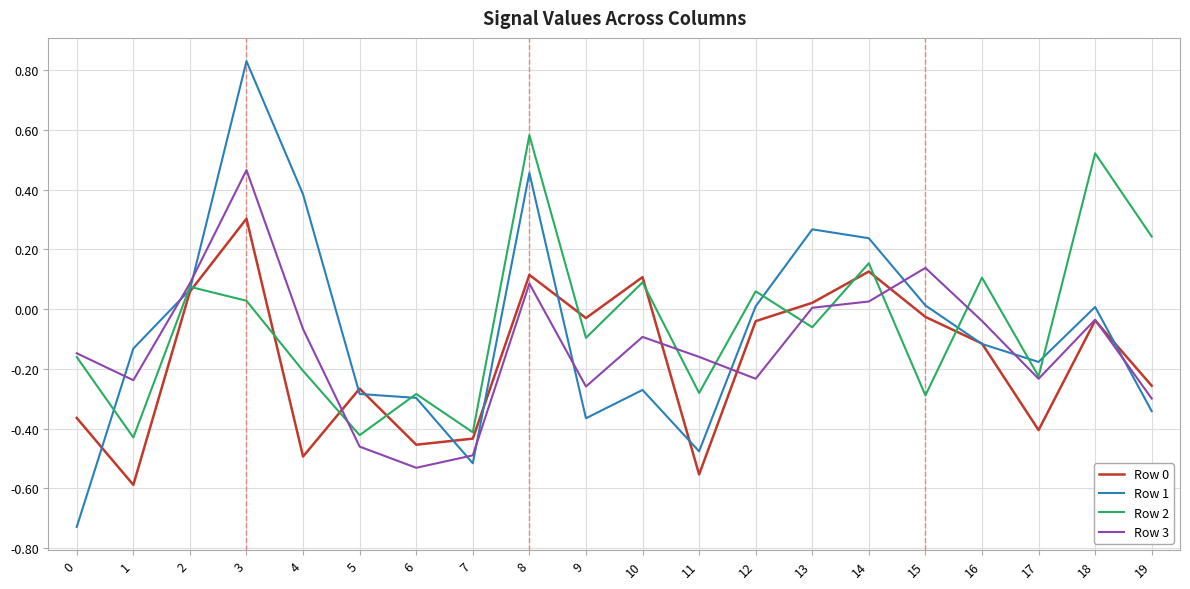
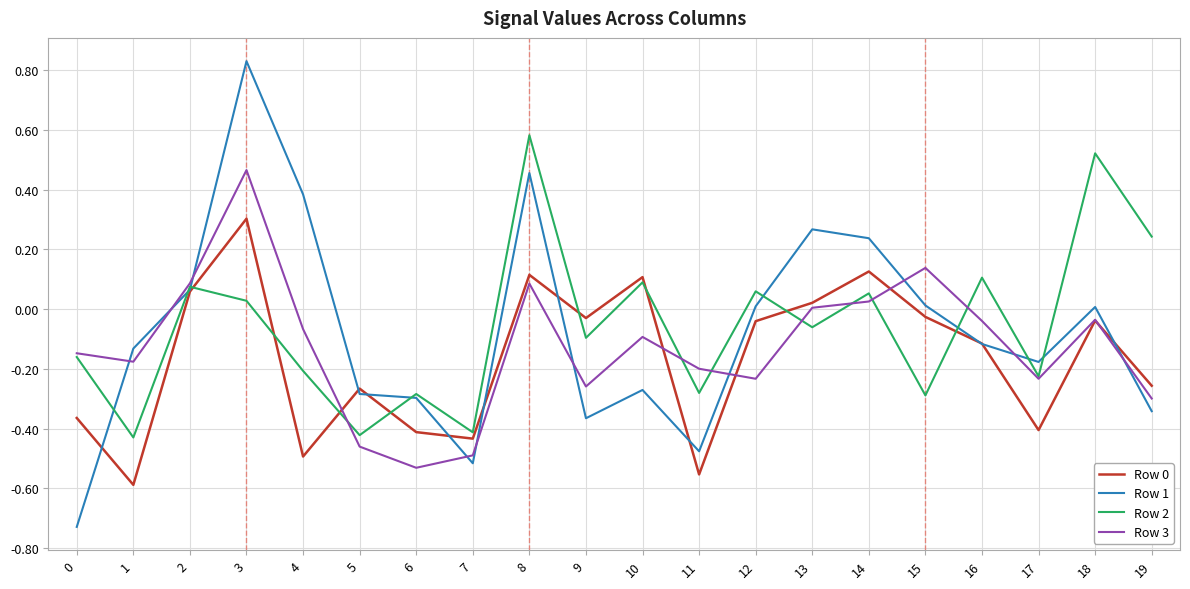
  {
    "Row 0": {
      "0": -0.36,
      "1": -0.59,
      "3": 0.30,
      "4": -0.49,
      "5": -0.27,
-     "6": -0.45,
+     "6": -0.41,
      "7": -0.43,
      "8": 0.11,
      "9": -0.03,
      "10": 0.11,
      "11": -0.55,
      "12": -0.04,
      "13": 0.02,
      "14": 0.13,
      "15": -0.03,
      "17": -0.40,
      "19": -0.26
    },
    "Row 1": {
      "0": -0.73,
      "1": -0.13,
      "3": 0.83,
      "4": 0.38,
      "5": -0.28,
      "6": -0.30,
      "7": -0.52,
      "8": 0.46,
      "9": -0.37,
      "10": -0.27,
      "11": -0.48,
      "12": 0.01,
      "13": 0.27,
      "14": 0.24,
      "15": 0.01,
      "17": -0.18,
      "18": 0.01,
      "19": -0.34
    },
    "Row 2": {
      "0": -0.16,
      "1": -0.43,
      "2": 0.07,
      "3": 0.03,
      "4": -0.21,
      "5": -0.42,
      "6": -0.28,
      "7": -0.41,
      "8": 0.58,
      "9": -0.10,
      "10": 0.09,
      "11": -0.28,
      "12": 0.06,
      "13": -0.06,
-     "14": 0.15,
+     "14": 0.05,
      "15": -0.29,
      "16": 0.11,
      "18": 0.52,
      "19": 0.24
    },
    "Row 3": {
      "0": -0.15,
-     "1": -0.24,
+     "1": -0.18,
      "2": 0.09,
      "3": 0.47,
      "4": -0.07,
      "5": -0.46,
      "6": -0.53,
      "7": -0.49,
      "8": 0.09,
      "9": -0.26,
      "10": -0.09,
-     "11": -0.16,
+     "11": -0.20,
      "12": -0.23,
      "13": 0.00,
      "14": 0.03,
      "15": 0.14,
      "16": -0.04,
      "19": -0.30
    }
  }
